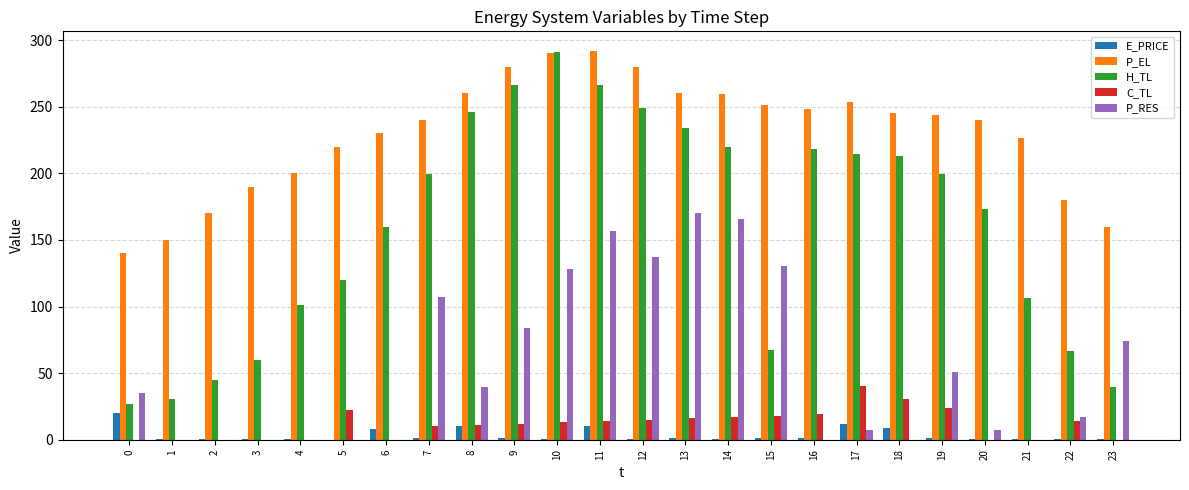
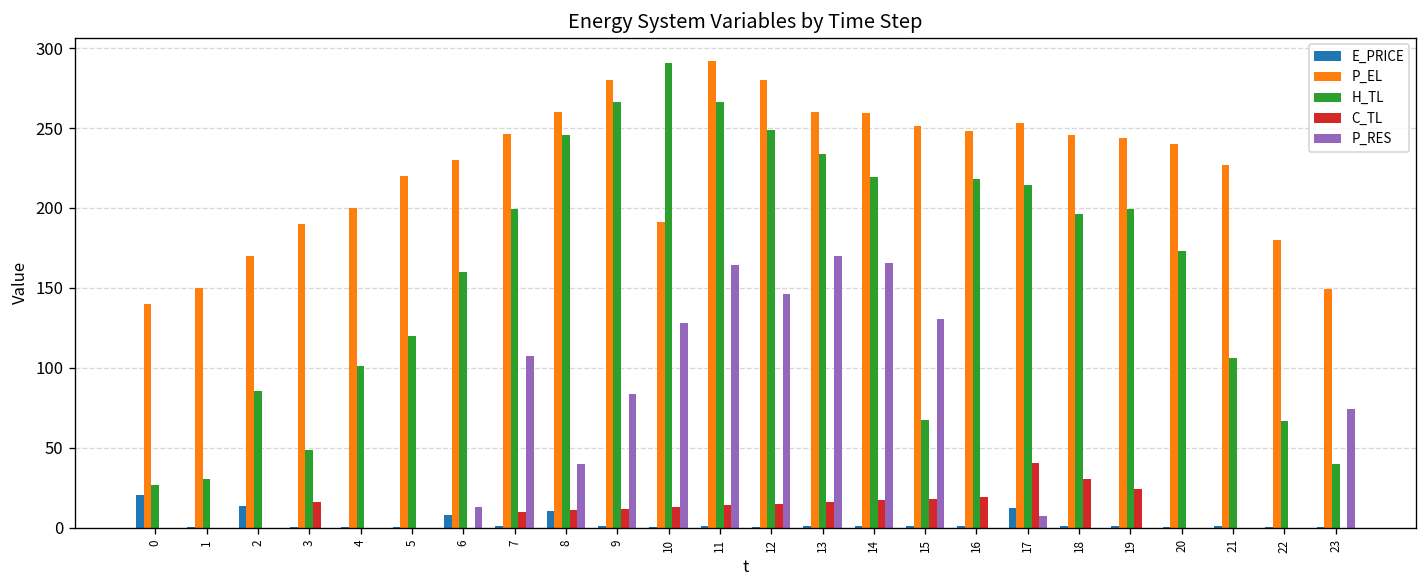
  {
    "E_PRICE": {
      "0": 20,
-     "2": 0,
+     "2": 14,
      "6": 8,
      "8": 10,
-     "11": 10,
+     "11": 1,
      "17": 12,
-     "18": 9
+     "18": 1
    },
    "P_EL": {
      "0": 140,
      "1": 150,
      "2": 170,
      "3": 190,
      "4": 200,
      "5": 220,
      "6": 230,
-     "7": 240,
+     "7": 246,
      "8": 260,
      "9": 280,
-     "10": 290,
+     "10": 191,
      "11": 292,
      "12": 280,
      "13": 260,
      "14": 260,
      "15": 251,
      "16": 248,
      "17": 253,
      "18": 246,
      "19": 244,
      "20": 240,
      "21": 227,
      "22": 180,
-     "23": 160
+     "23": 149
    },
    "H_TL": {
      "0": 27,
      "1": 31,
-     "2": 45,
-     "3": 60,
+     "2": 86,
+     "3": 49,
      "4": 101,
      "5": 120,
      "6": 160,
      "7": 200,
      "8": 246,
      "9": 266,
      "10": 291,
      "11": 266,
      "12": 249,
      "13": 234,
      "14": 220,
      "15": 67,
      "16": 218,
      "17": 214,
-     "18": 213,
+     "18": 196,
      "19": 200,
      "20": 173,
      "21": 106,
      "22": 66,
      "23": 40
    },
    "C_TL": {
      "0": 0,
      "1": 0,
      "2": 0,
-     "3": 0,
+     "3": 16,
      "4": 0,
-     "5": 22,
+     "5": 0,
      "6": 0,
      "7": 10,
      "8": 11,
      "9": 12,
      "10": 13,
      "11": 14,
      "12": 15,
      "13": 16,
      "14": 17,
      "15": 18,
      "16": 19,
      "17": 40,
      "18": 31,
      "19": 24,
      "20": 0,
      "21": 0,
-     "22": 14,
+     "22": 0,
      "23": 0
    },
    "P_RES": {
-     "0": 35,
+     "0": 0,
      "1": 0,
      "2": 0,
      "3": 0,
      "4": 0,
      "5": 0,
-     "6": 0,
+     "6": 13,
      "7": 107,
      "8": 40,
      "9": 84,
      "10": 128,
-     "11": 157,
-     "12": 137,
+     "11": 165,
+     "12": 146,
      "13": 170,
      "14": 166,
      "15": 130,
      "16": 0,
      "17": 7,
      "18": 0,
-     "19": 51,
-     "20": 7,
+     "19": 0,
+     "20": 0,
      "21": 0,
-     "22": 17,
+     "22": 0,
      "23": 74
    }
  }
